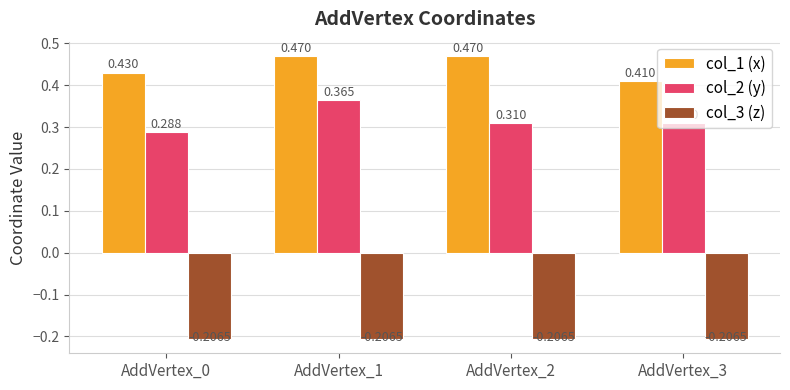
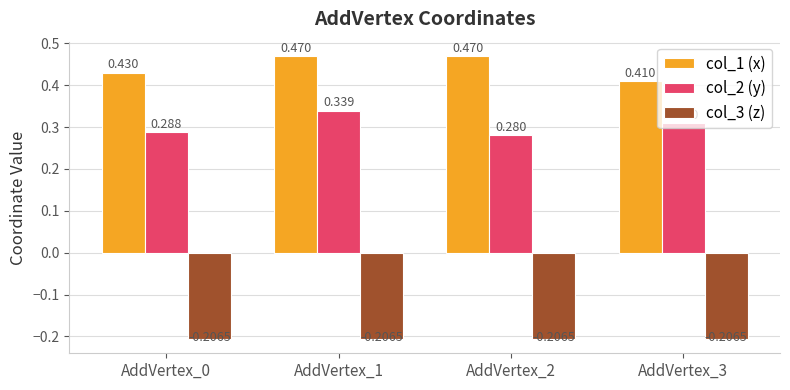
  {
    "col_1 (x)": {
      "AddVertex_0": 0.430,
      "AddVertex_1": 0.470,
      "AddVertex_2": 0.470,
      "AddVertex_3": 0.410
    },
    "col_2 (y)": {
      "AddVertex_0": 0.288,
-     "AddVertex_1": 0.365,
-     "AddVertex_2": 0.310
+     "AddVertex_1": 0.339,
+     "AddVertex_2": 0.280
    },
    "col_3 (z)": {
      "AddVertex_0": -0.2065,
      "AddVertex_1": -0.2065,
      "AddVertex_2": -0.2065,
      "AddVertex_3": -0.2065
    }
  }
